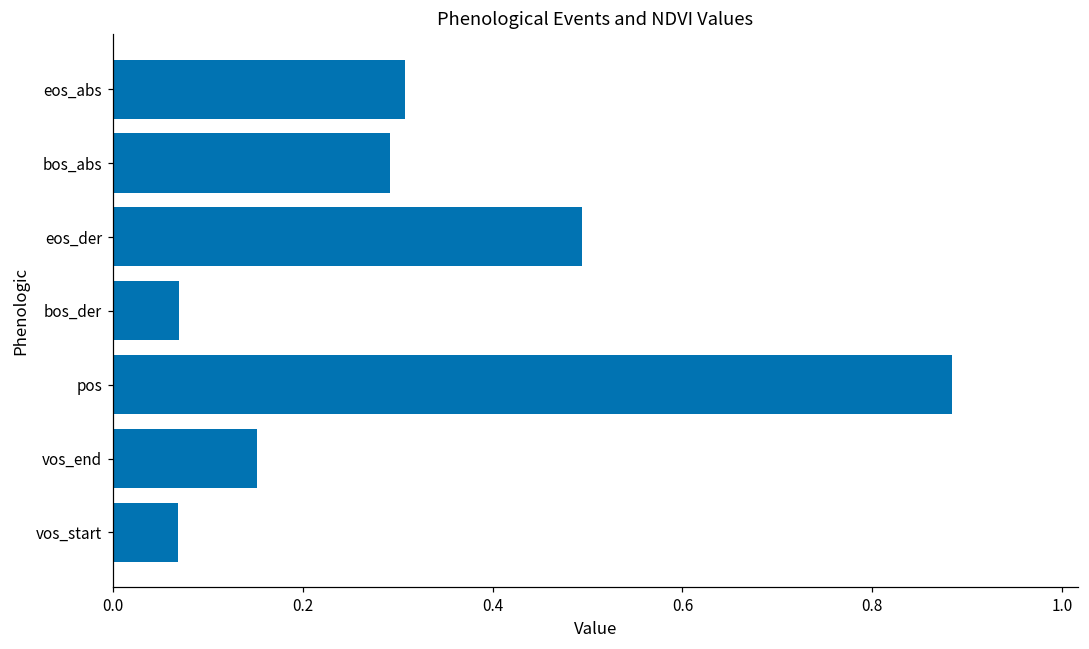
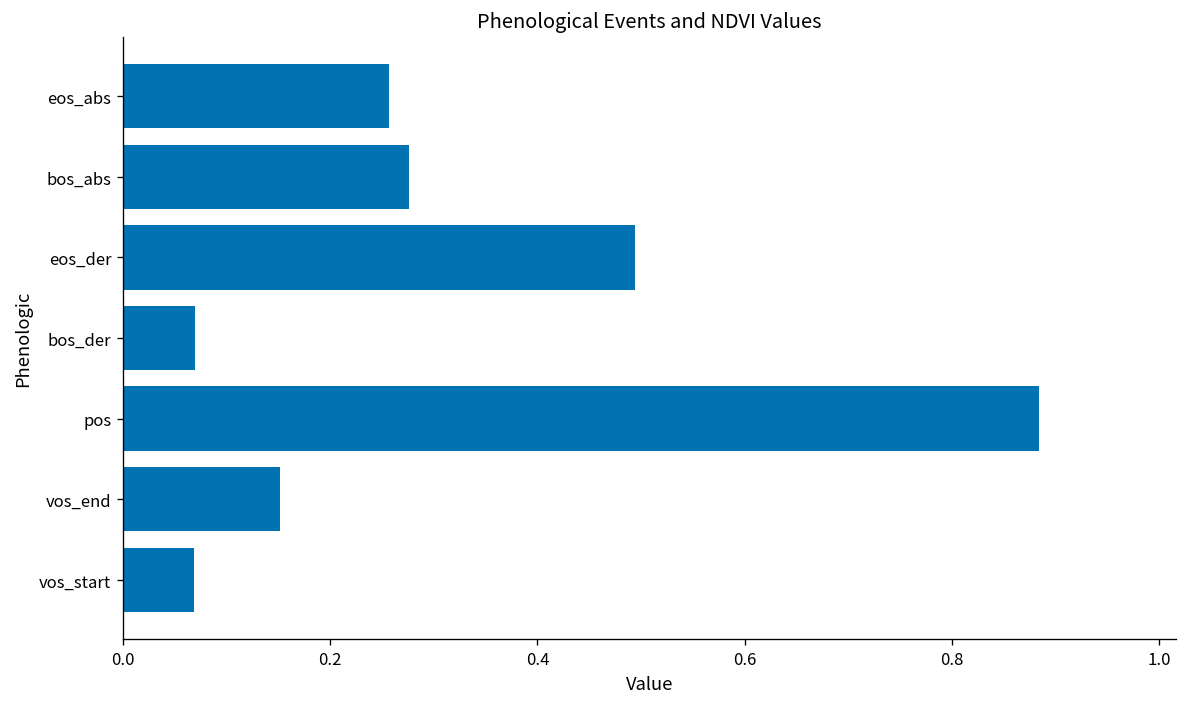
  {
-   "eos_abs": 0.31,
-   "bos_abs": 0.29,
+   "eos_abs": 0.26,
+   "bos_abs": 0.28,
    "eos_der": 0.49,
    "bos_der": 0.07,
    "pos": 0.88,
    "vos_end": 0.15,
    "vos_start": 0.07
  }
